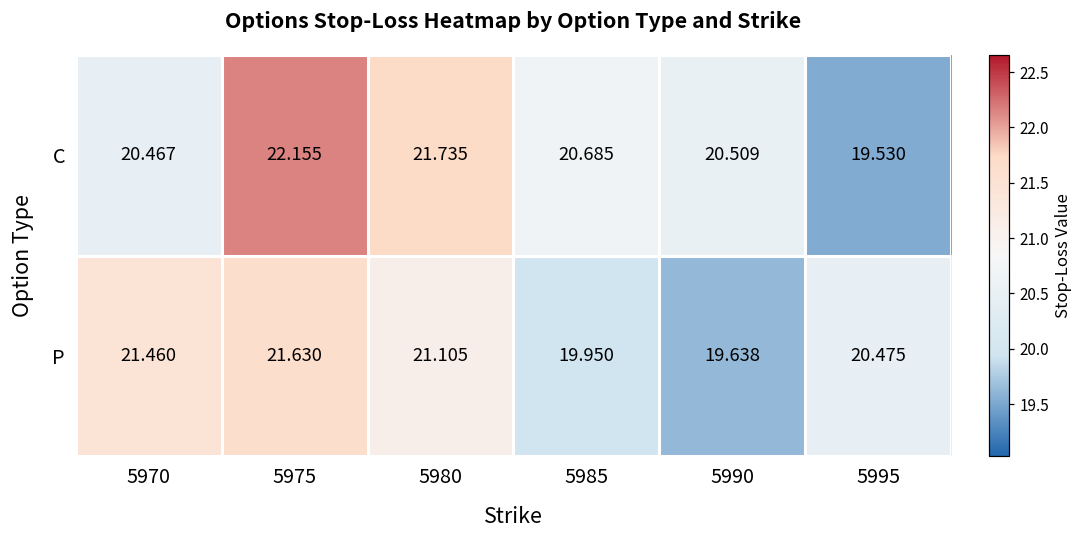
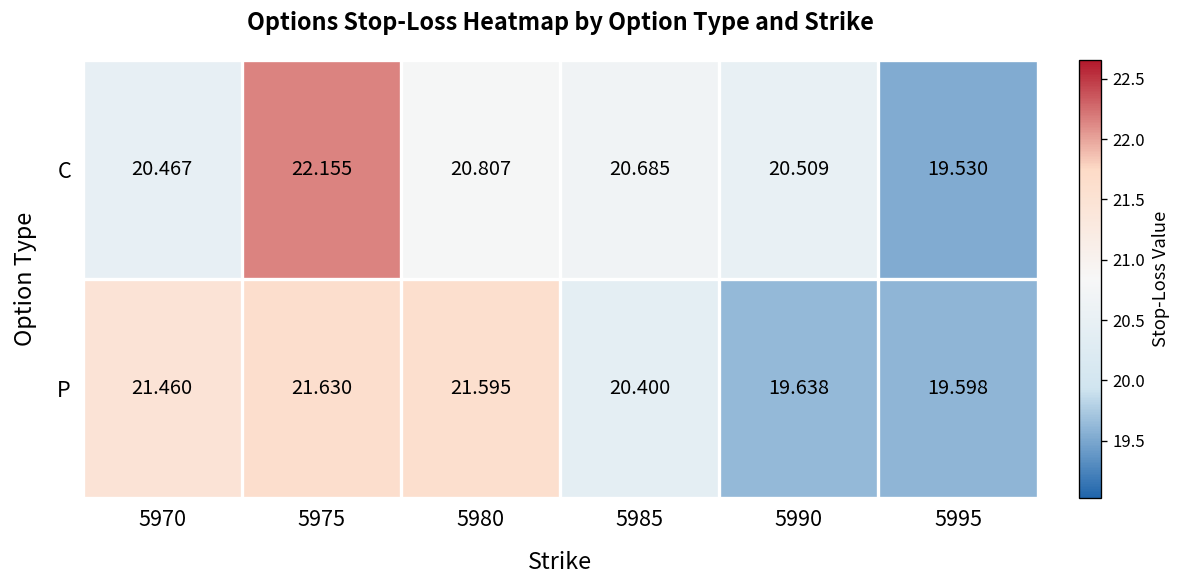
  {
    "C": {
      "5970": 20.467,
      "5975": 22.155,
-     "5980": 21.735,
+     "5980": 20.807,
      "5985": 20.685,
      "5990": 20.509,
      "5995": 19.530
    },
    "P": {
      "5970": 21.460,
      "5975": 21.630,
-     "5980": 21.105,
-     "5985": 19.950,
+     "5980": 21.595,
+     "5985": 20.400,
      "5990": 19.638,
-     "5995": 20.475
+     "5995": 19.598
    }
  }
